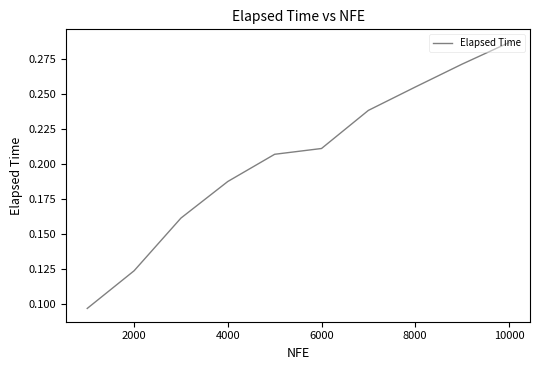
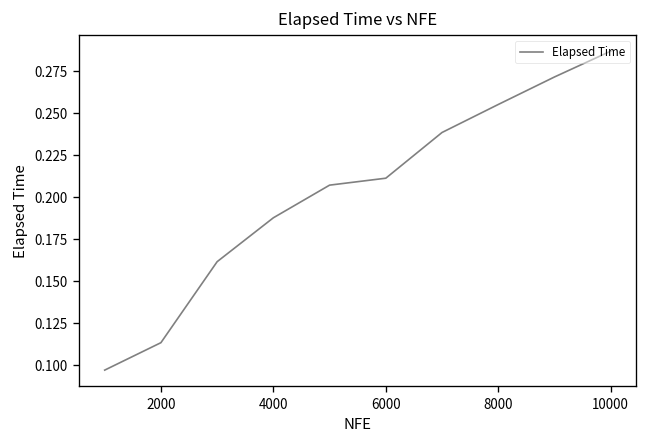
  {
-   "2000": 0.124,
+   "2000": 0.113,
    "4000": 0.188,
    "6000": 0.211,
    "8000": 0.255
  }
